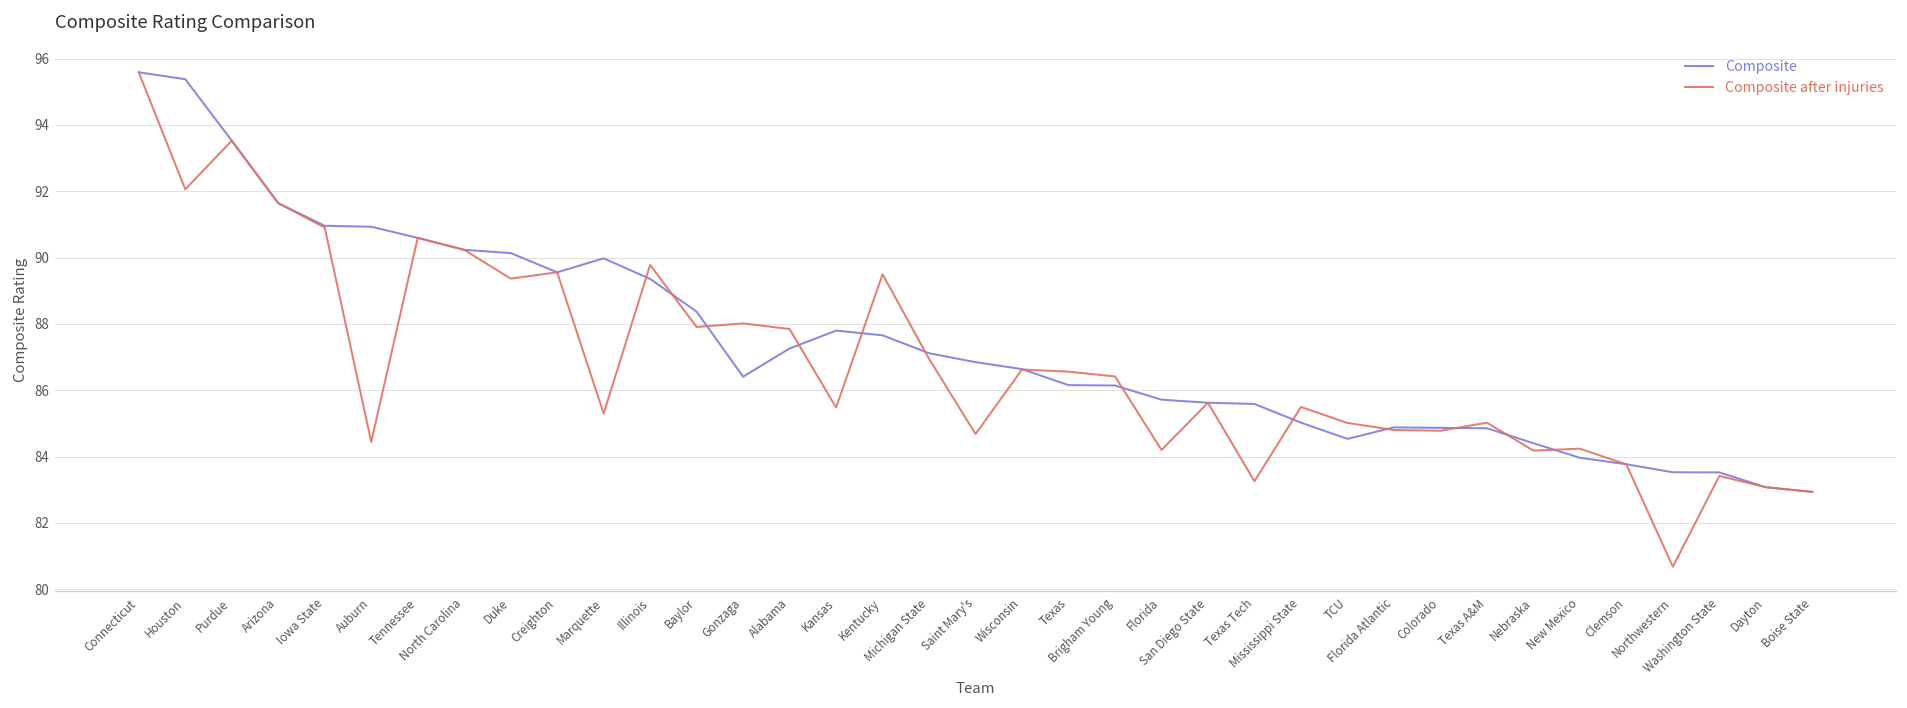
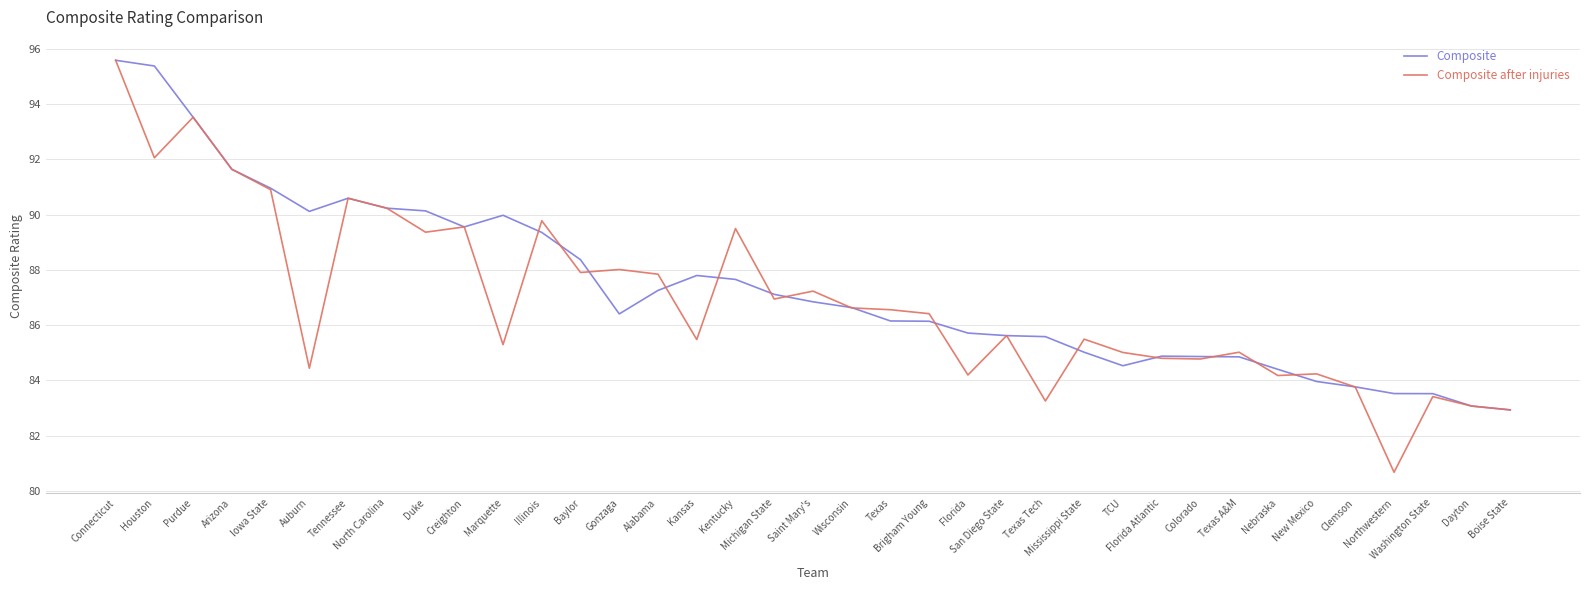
  {
    "Composite": {
      "Houston": 95.4,
-     "Auburn": 90.9,
+     "Auburn": 90.1,
      "Duke": 90.1,
      "Marquette": 90.0,
      "Illinois": 89.4,
      "Baylor": 88.4,
      "Gonzaga": 86.4,
      "Alabama": 87.3,
      "Kansas": 87.8,
      "Kentucky": 87.7,
      "Michigan State": 87.1,
      "Saint Mary's": 86.8,
      "Texas": 86.2,
      "Brigham Young": 86.1,
      "Florida": 85.7,
      "Texas Tech": 85.6,
      "Mississippi State": 85.0,
      "TCU": 84.5,
      "Texas A&M": 84.9,
      "Nebraska": 84.4,
      "New Mexico": 84.0,
      "Northwestern": 83.5,
      "Washington State": 83.5
    },
    "Composite after injuries": {
      "Houston": 92.1,
      "Auburn": 84.4,
      "Duke": 89.4,
      "Marquette": 85.3,
      "Illinois": 89.8,
      "Baylor": 87.9,
      "Gonzaga": 88.0,
      "Alabama": 87.8,
      "Kansas": 85.5,
      "Kentucky": 89.5,
      "Michigan State": 86.9,
-     "Saint Mary's": 84.7,
+     "Saint Mary's": 87.2,
      "Texas": 86.6,
      "Brigham Young": 86.4,
      "Florida": 84.2,
      "Texas Tech": 83.3,
      "Mississippi State": 85.5,
      "TCU": 85.0,
      "Texas A&M": 85.0,
      "Nebraska": 84.2,
      "New Mexico": 84.2,
      "Northwestern": 80.7,
      "Washington State": 83.4
    }
  }
